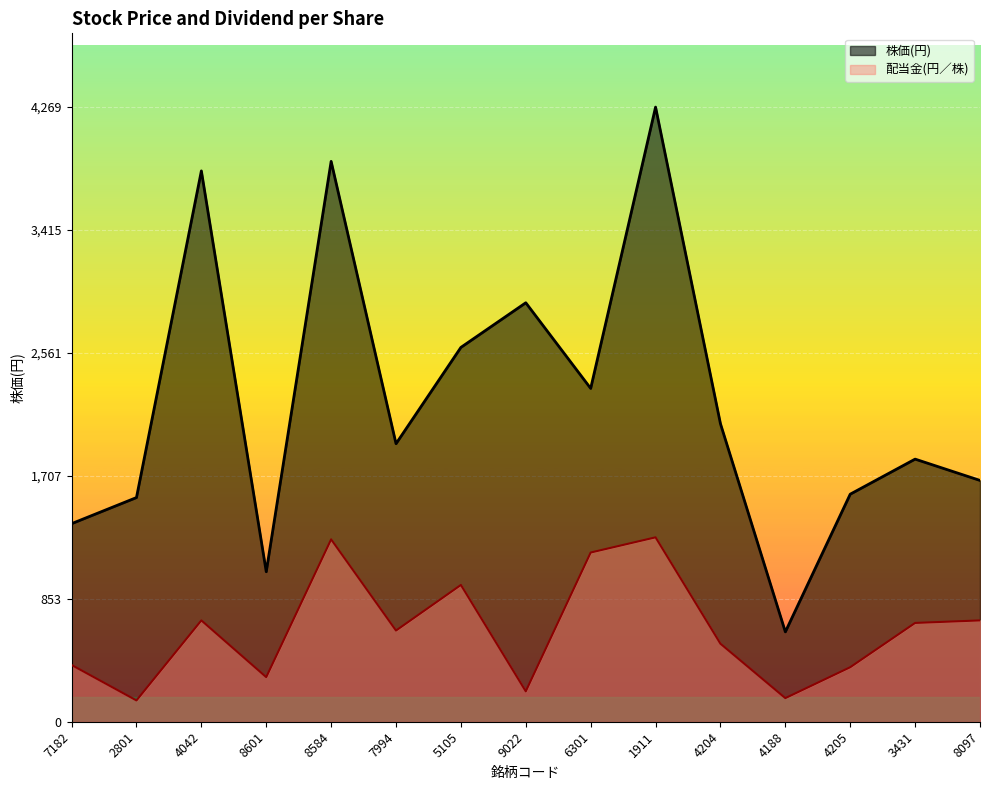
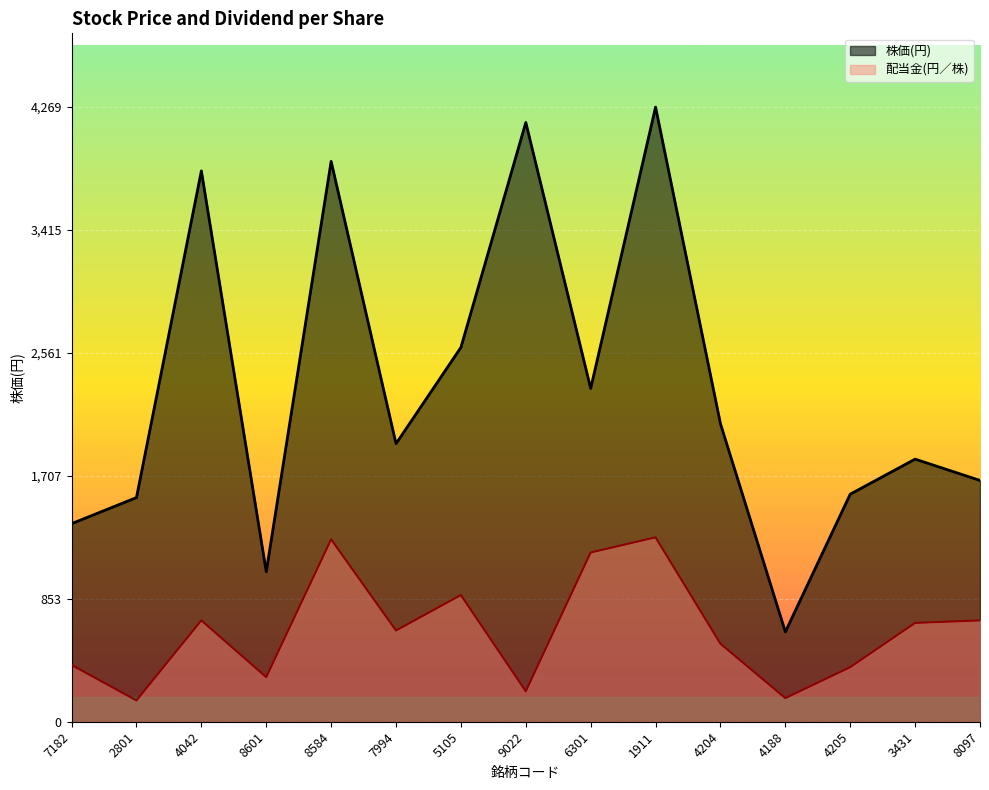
  {
    "株価(円)": {
      "7182": "1,380",
      "2801": "1,560",
      "4042": "3,830",
      "8601": "1,040",
      "8584": "3,890",
      "7994": "1,930",
      "5105": "2,600",
-     "9022": "2,910",
+     "9022": "4,160",
      "6301": "2,320",
      "1911": "4,270",
      "4204": "2,070",
      "4188": "620",
      "4205": "1,580",
      "3431": "1,820",
      "8097": "1,680"
    },
    "配当金(円／株)": {
      "7182": "390",
      "4042": "700",
      "8601": "310",
      "8584": "1,270",
      "7994": "630",
-     "5105": "950",
+     "5105": "880",
      "9022": "210",
      "6301": "1,180",
      "1911": "1,280",
      "4204": "540",
      "4205": "380",
      "3431": "690",
      "8097": "700"
    }
  }
